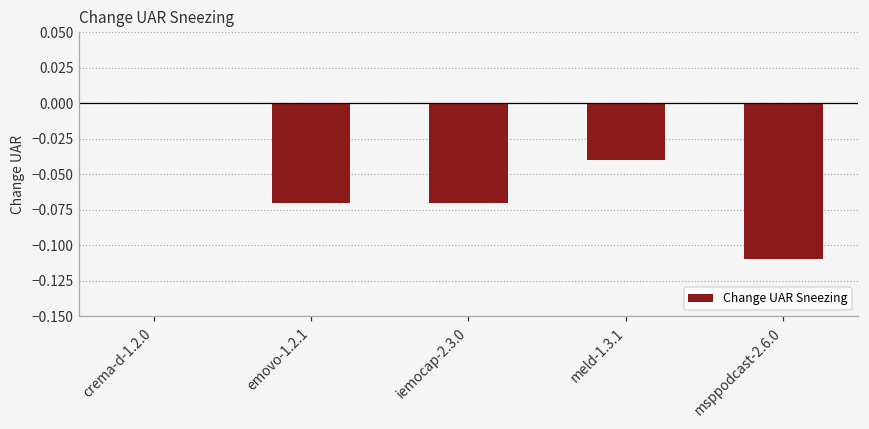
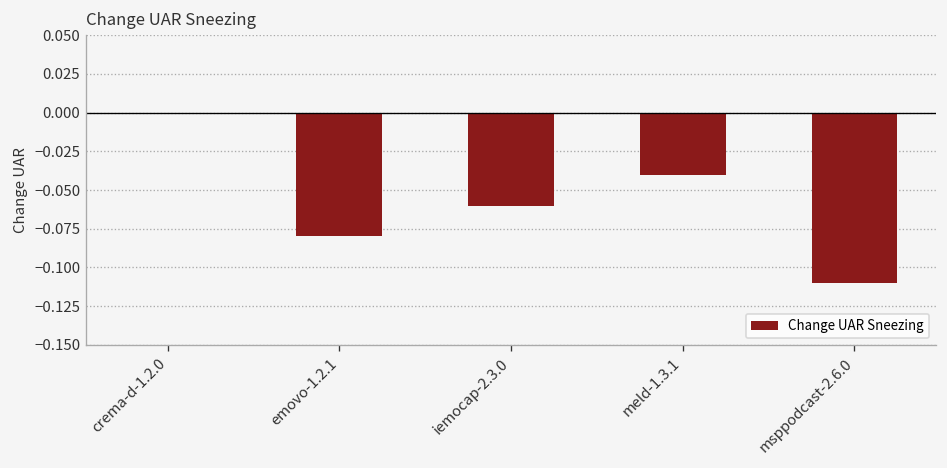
  {
    "crema-d-1.2.0": 0.00,
-   "emovo-1.2.1": -0.07,
-   "iemocap-2.3.0": -0.07,
+   "emovo-1.2.1": -0.08,
+   "iemocap-2.3.0": -0.06,
    "meld-1.3.1": -0.04,
    "msppodcast-2.6.0": -0.11
  }
